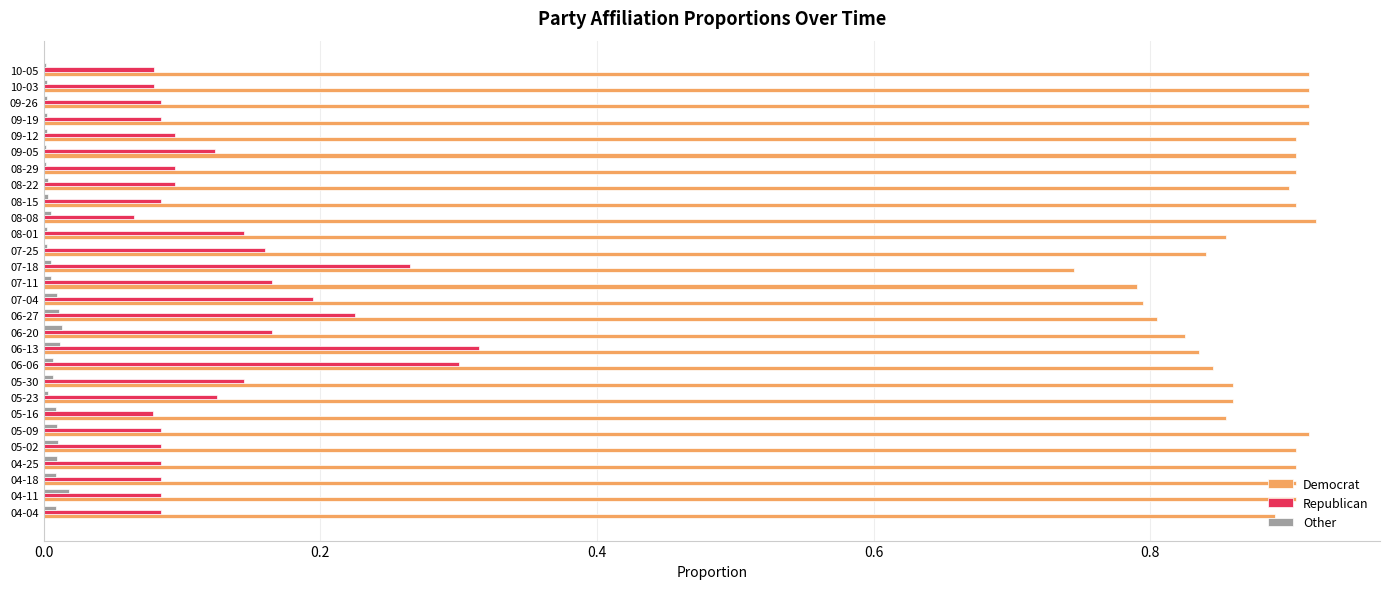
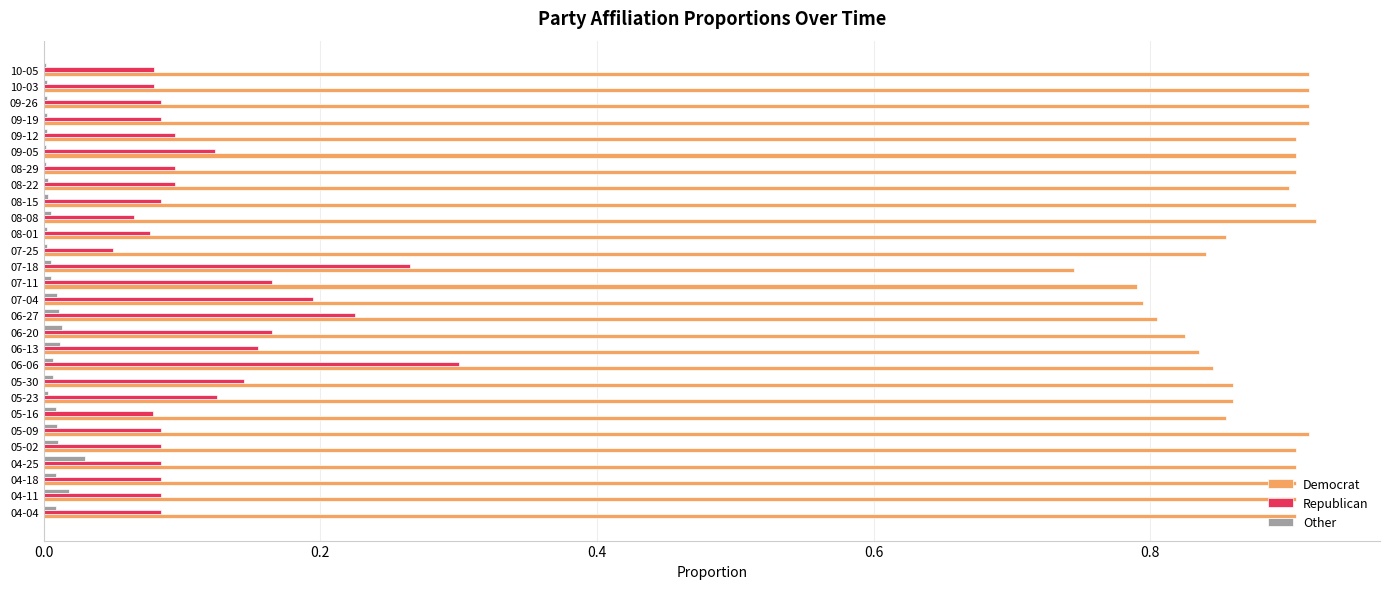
  {
    "Democrat": {
      "10-05": 0.915,
      "10-03": 0.915,
      "09-26": 0.915,
      "09-19": 0.915,
      "09-12": 0.905,
      "09-05": 0.905,
      "08-29": 0.905,
      "08-22": 0.900,
      "08-15": 0.905,
      "08-08": 0.920,
      "08-01": 0.855,
      "07-25": 0.840,
      "07-18": 0.745,
      "07-11": 0.790,
      "07-04": 0.795,
      "06-27": 0.805,
      "06-20": 0.825,
      "06-13": 0.835,
      "06-06": 0.845,
      "05-30": 0.860,
      "05-23": 0.860,
      "05-16": 0.855,
      "05-09": 0.915,
      "05-02": 0.905,
      "04-25": 0.905,
      "04-18": 0.905,
      "04-11": 0.905,
-     "04-04": 0.890
+     "04-04": 0.905
    },
    "Republican": {
      "10-05": 0.080,
      "10-03": 0.080,
      "09-26": 0.085,
      "09-19": 0.085,
      "09-12": 0.095,
      "09-05": 0.124,
      "08-29": 0.095,
      "08-22": 0.095,
      "08-15": 0.085,
      "08-08": 0.065,
-     "08-01": 0.145,
-     "07-25": 0.16,
+     "08-01": 0.077,
+     "07-25": 0.05,
      "07-18": 0.265,
      "07-11": 0.165,
      "07-04": 0.195,
      "06-27": 0.225,
      "06-20": 0.165,
-     "06-13": 0.315,
+     "06-13": 0.155,
      "06-06": 0.300,
      "05-30": 0.145,
      "05-23": 0.125,
      "05-16": 0.079,
      "05-09": 0.085,
      "05-02": 0.085,
      "04-25": 0.085,
      "04-18": 0.085,
      "04-11": 0.085,
      "04-04": 0.085
    },
    "Other": {
      "10-05": 0.002,
      "10-03": 0.003,
      "09-26": 0.003,
      "09-19": 0.003,
      "09-12": 0.003,
      "09-05": 0.002,
      "08-29": 0.002,
      "08-22": 0.003,
      "08-15": 0.004,
      "08-08": 0.005,
      "08-01": 0.003,
      "07-25": 0.003,
      "07-18": 0.005,
      "07-11": 0.006,
      "07-04": 0.01,
      "06-27": 0.01,
      "06-20": 0.014,
      "06-13": 0.012,
      "06-06": 0.007,
      "05-30": 0.007,
      "05-23": 0.003,
      "05-16": 0.01,
      "05-09": 0.01,
      "05-02": 0.01,
-     "04-25": 0.01,
+     "04-25": 0.03,
      "04-18": 0.01,
      "04-11": 0.018,
      "04-04": 0.01
    }
  }
